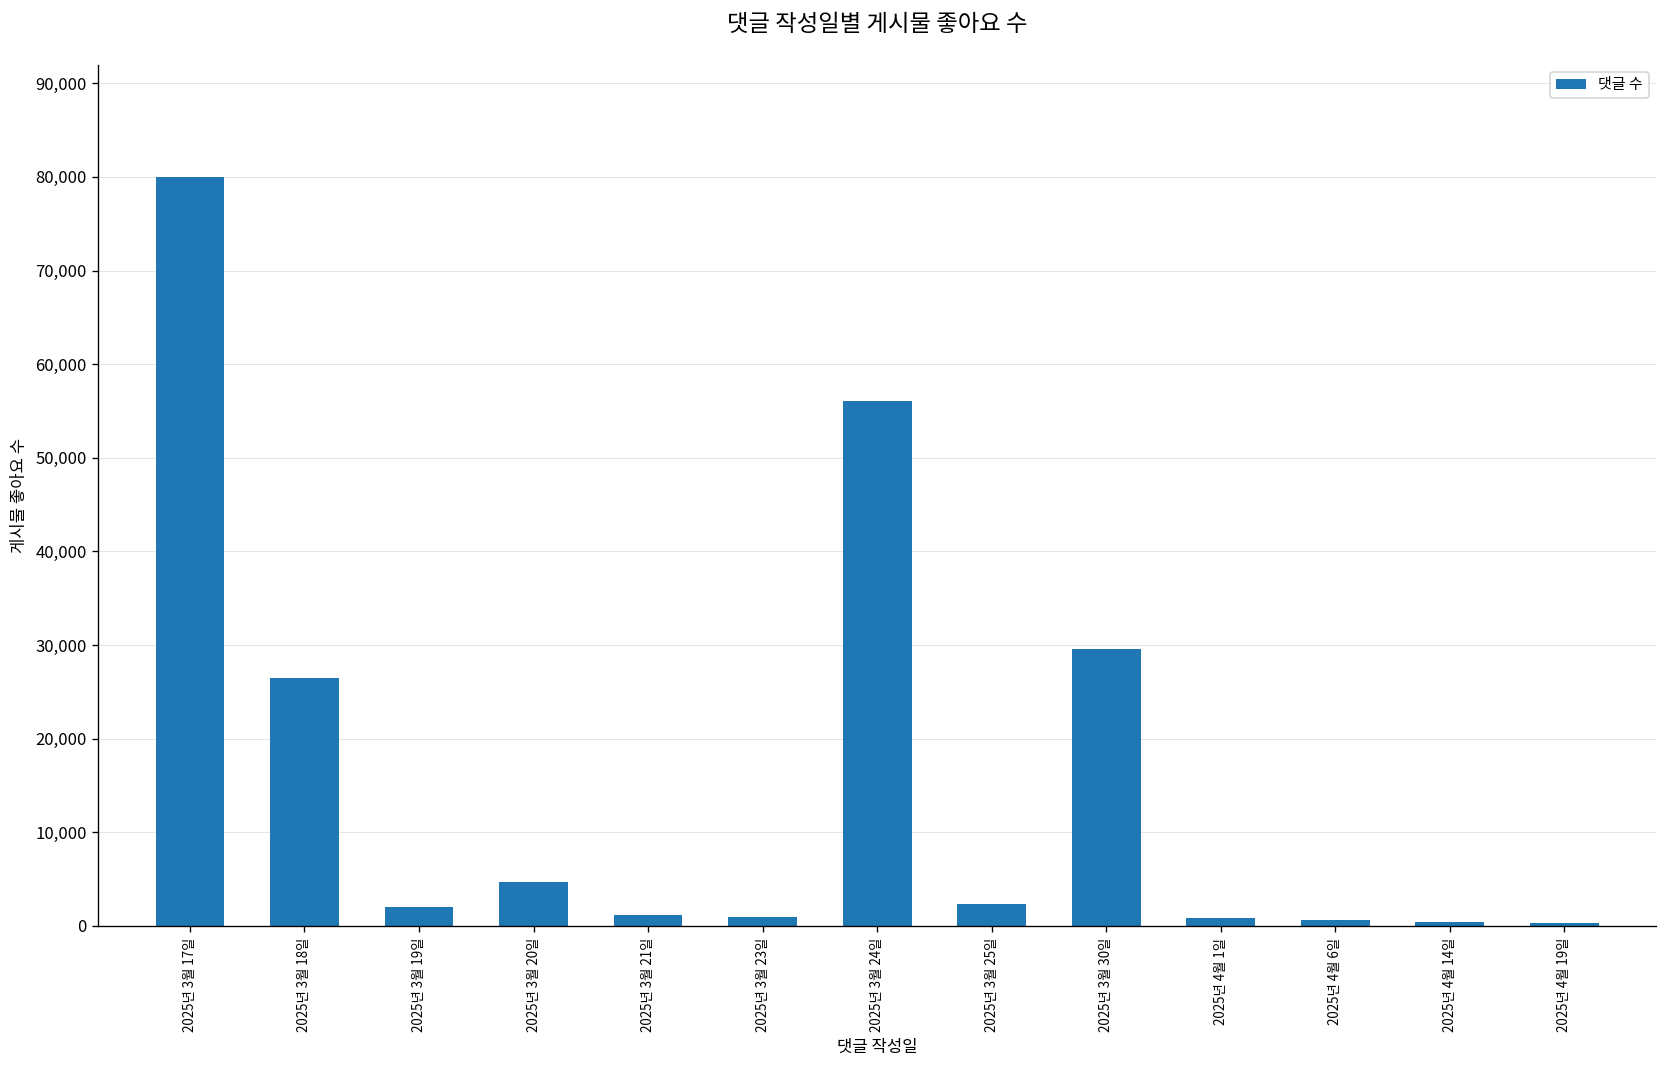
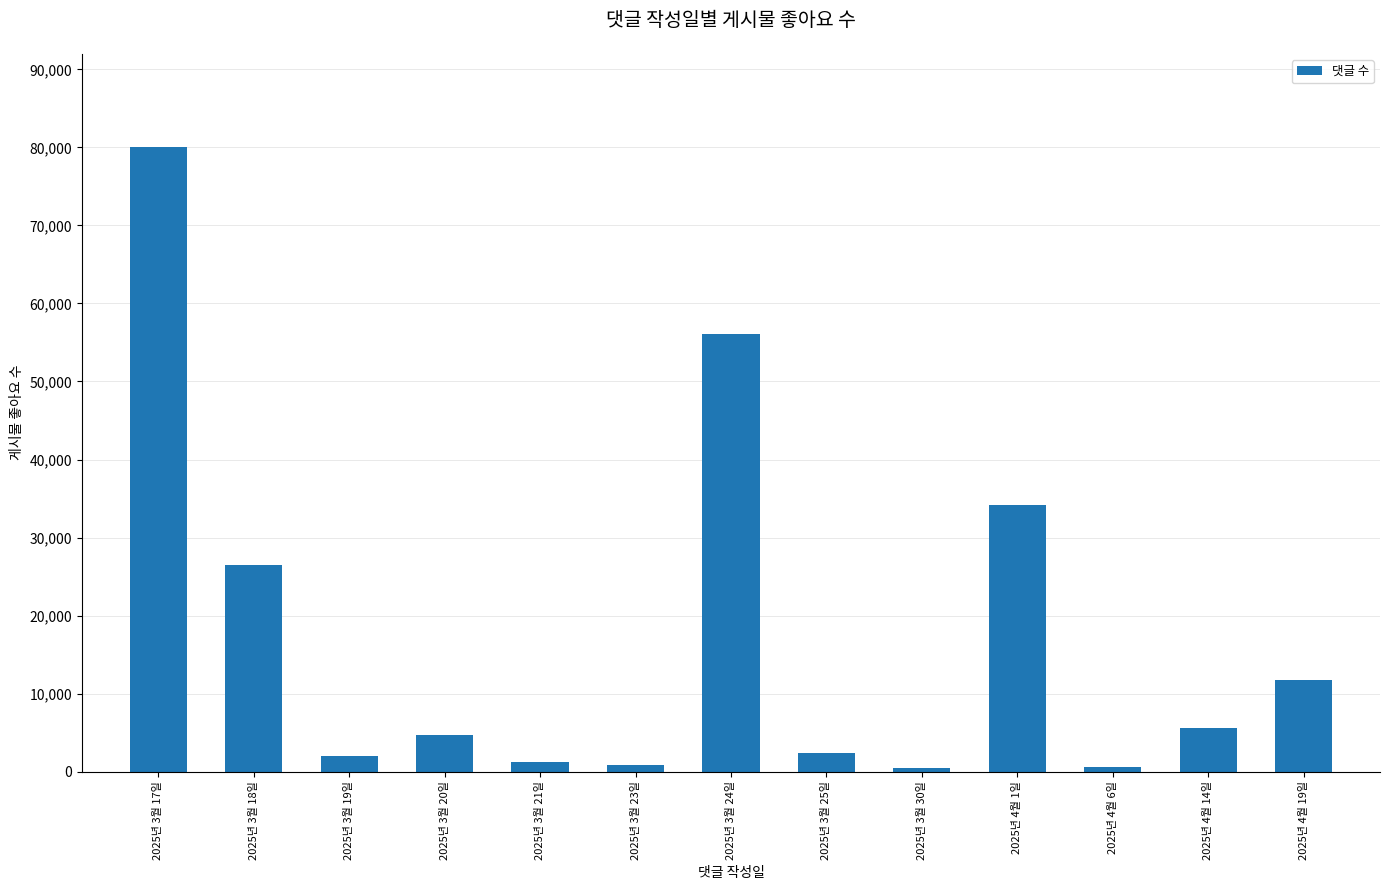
  {
    "2025년 3월 17일": "80,000",
    "2025년 3월 18일": "26,000",
    "2025년 3월 19일": "2,000",
    "2025년 3월 20일": "5,000",
    "2025년 3월 21일": "1,000",
    "2025년 3월 23일": "1,000",
    "2025년 3월 24일": "56,000",
    "2025년 3월 25일": "2,000",
-   "2025년 3월 30일": "30,000",
-   "2025년 4월 1일": "1,000",
+   "2025년 3월 30일": "1,000",
+   "2025년 4월 1일": "34,000",
    "2025년 4월 6일": "1,000",
-   "2025년 4월 14일": "0",
-   "2025년 4월 19일": "0"
+   "2025년 4월 14일": "6,000",
+   "2025년 4월 19일": "12,000"
  }
